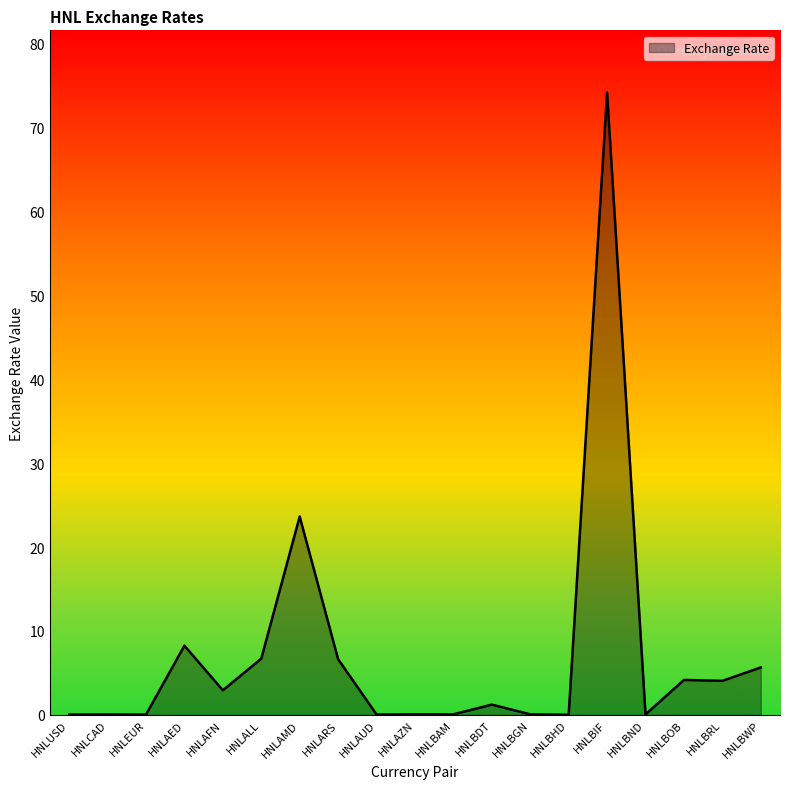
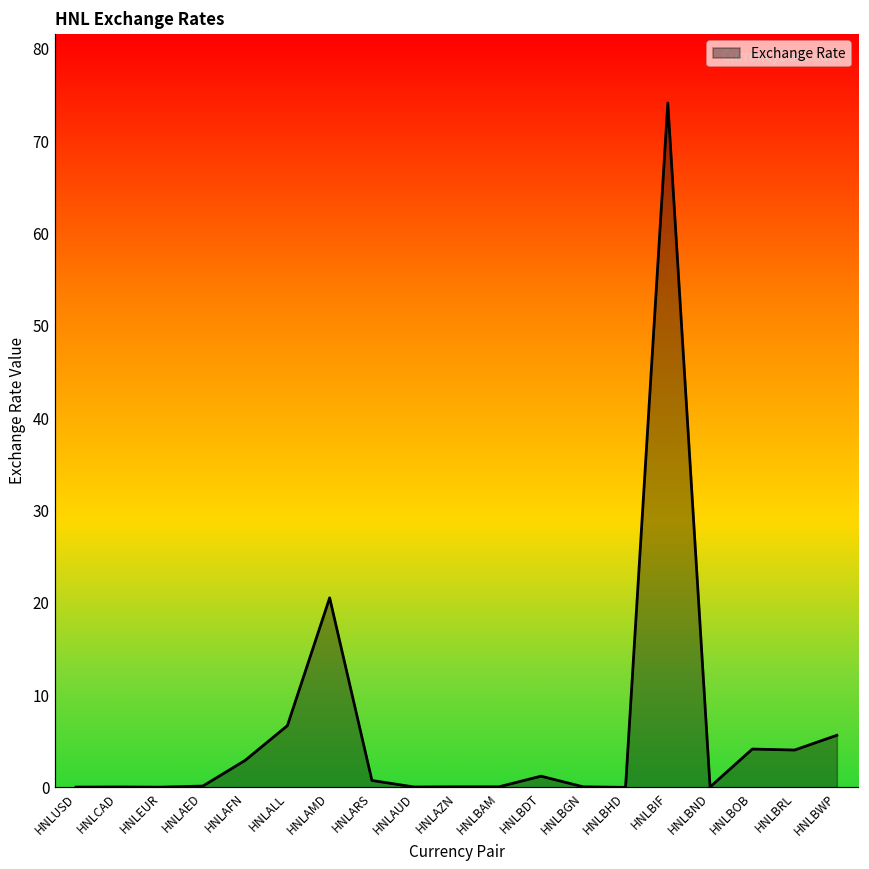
  {
    "HNLUSD": 0,
    "HNLCAD": 0,
    "HNLEUR": 0,
-   "HNLAED": 8,
+   "HNLAED": 0,
    "HNLAFN": 3,
    "HNLALL": 7,
-   "HNLAMD": 24,
-   "HNLARS": 7,
+   "HNLAMD": 21,
+   "HNLARS": 1,
    "HNLAUD": 0,
    "HNLAZN": 0,
    "HNLBAM": 0,
    "HNLBDT": 1,
    "HNLBGN": 0,
    "HNLBHD": 0,
    "HNLBIF": 74,
    "HNLBND": 0,
    "HNLBOB": 4,
    "HNLBRL": 4,
    "HNLBWP": 6
  }
